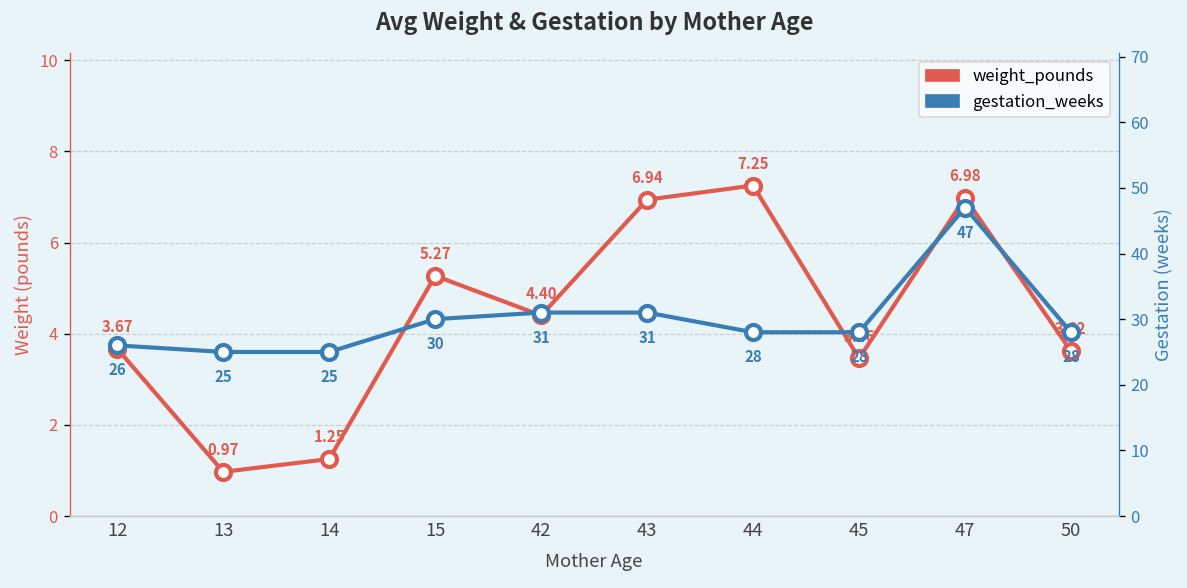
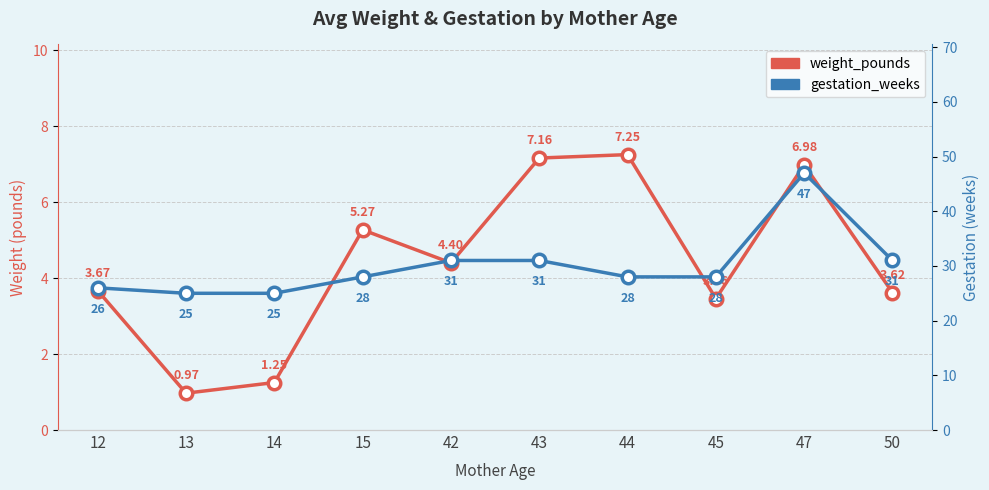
  {
    "weight_pounds": {
      "12": 3.67,
      "13": 0.97,
      "14": 1.25,
      "15": 5.27,
      "42": 4.40,
-     "43": 6.94,
+     "43": 7.16,
      "44": 7.25,
      "47": 6.98
    },
    "gestation_weeks": {
      "12": 26,
      "13": 25,
      "14": 25,
-     "15": 30,
+     "15": 28,
      "42": 31,
      "43": 31,
      "44": 28,
      "47": 47,
-     "50": 28
+     "50": 31
    }
  }
